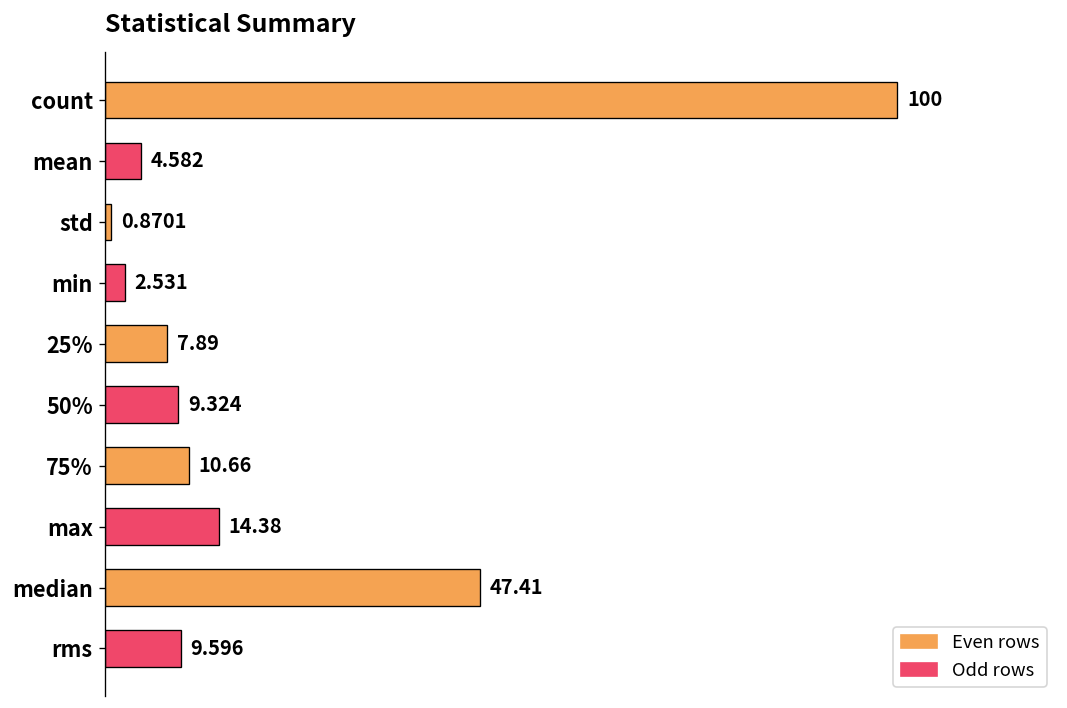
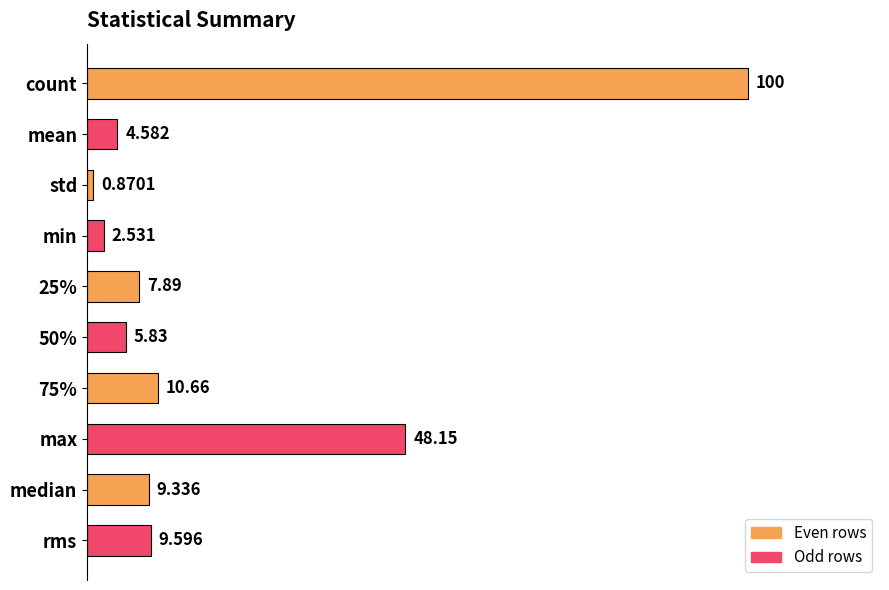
  {
    "count": 100,
    "mean": 4.582,
    "std": 0.8701,
    "min": 2.531,
    "25%": 7.89,
-   "50%": 9.324,
+   "50%": 5.83,
    "75%": 10.66,
-   "max": 14.38,
-   "median": 47.41,
+   "max": 48.15,
+   "median": 9.336,
    "rms": 9.596
  }
